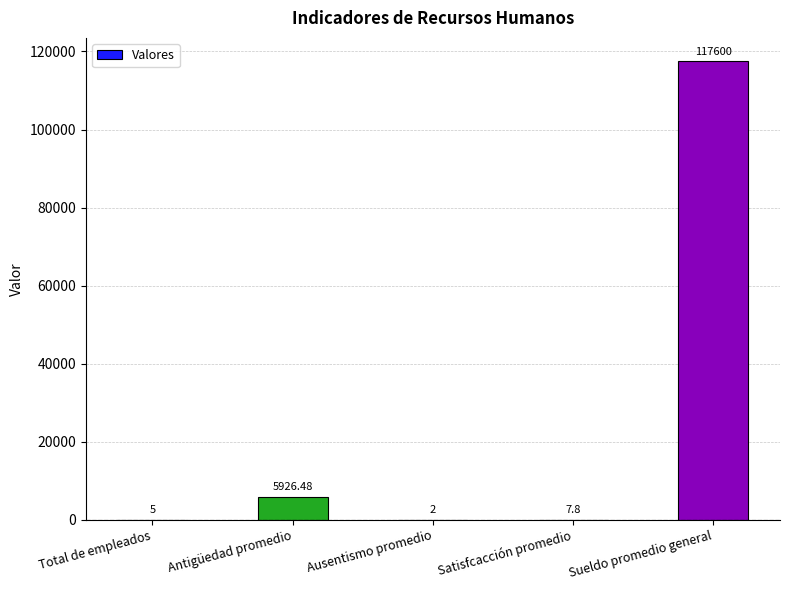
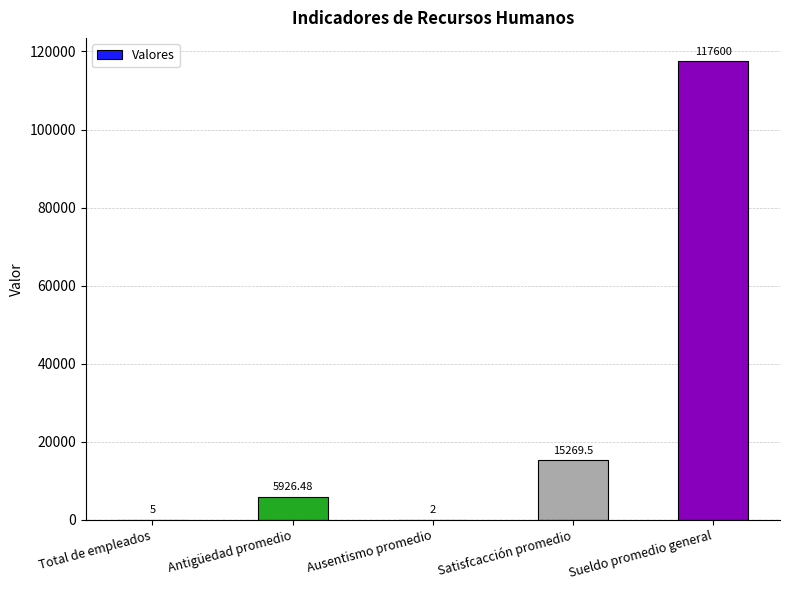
  {
    "Total de empleados": 5,
    "Antigüedad promedio": 5926.48,
    "Ausentismo promedio": 2,
-   "Satisfcacción promedio": 7.8,
+   "Satisfcacción promedio": 15269.5,
    "Sueldo promedio general": 117600
  }
